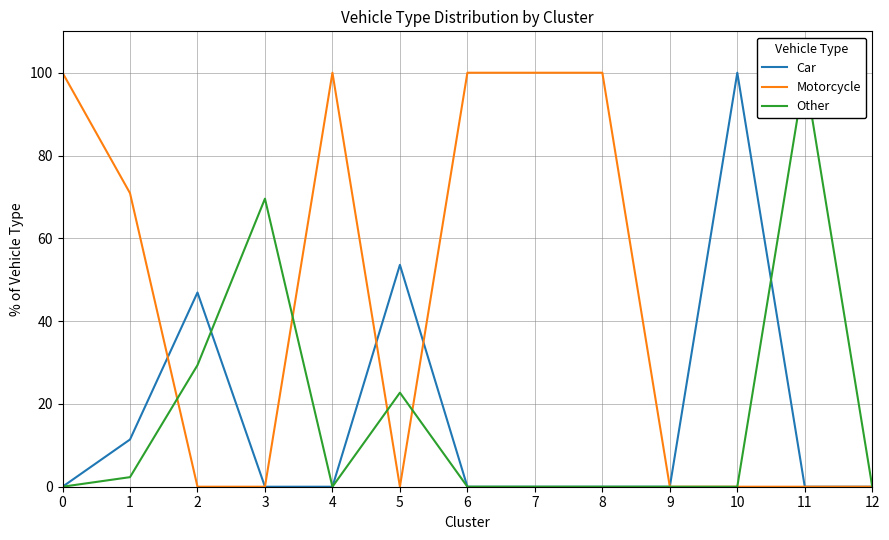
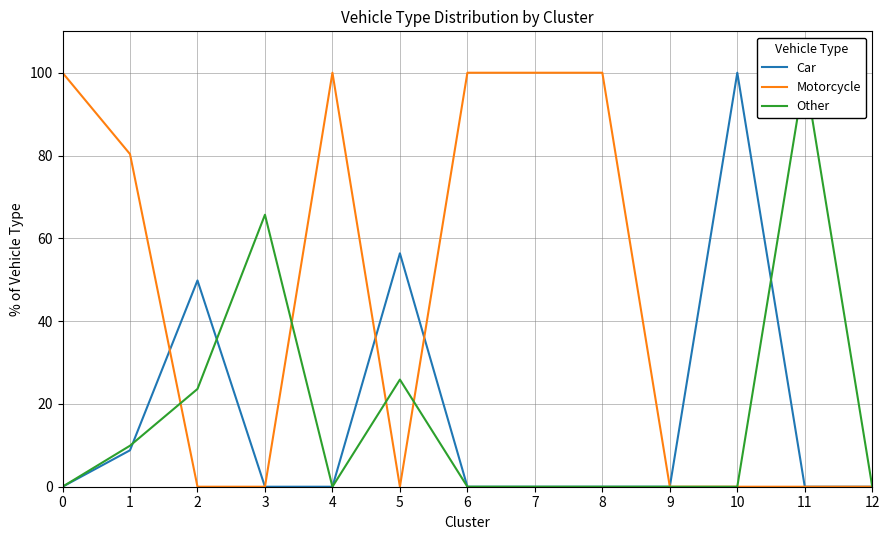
  {
    "Car": {
-     "1": 11,
-     "2": 47,
-     "5": 54,
+     "1": 9,
+     "2": 50,
+     "5": 56,
      "10": 100
    },
    "Motorcycle": {
      "0": 100,
-     "1": 71,
+     "1": 80,
      "2": 0,
      "4": 100,
      "5": 0,
      "6": 100,
      "7": 100,
      "8": 100
    },
    "Other": {
-     "1": 2,
-     "2": 29,
-     "3": 70,
-     "5": 23
+     "1": 10,
+     "2": 24,
+     "3": 66,
+     "5": 26
    }
  }
